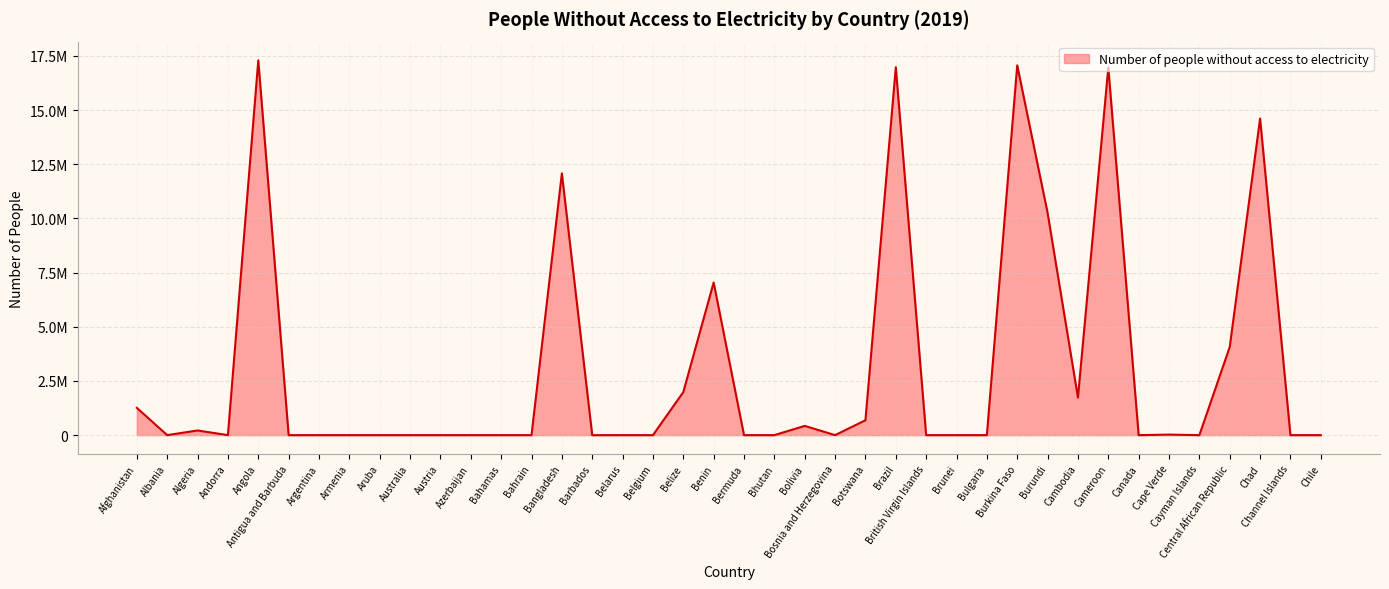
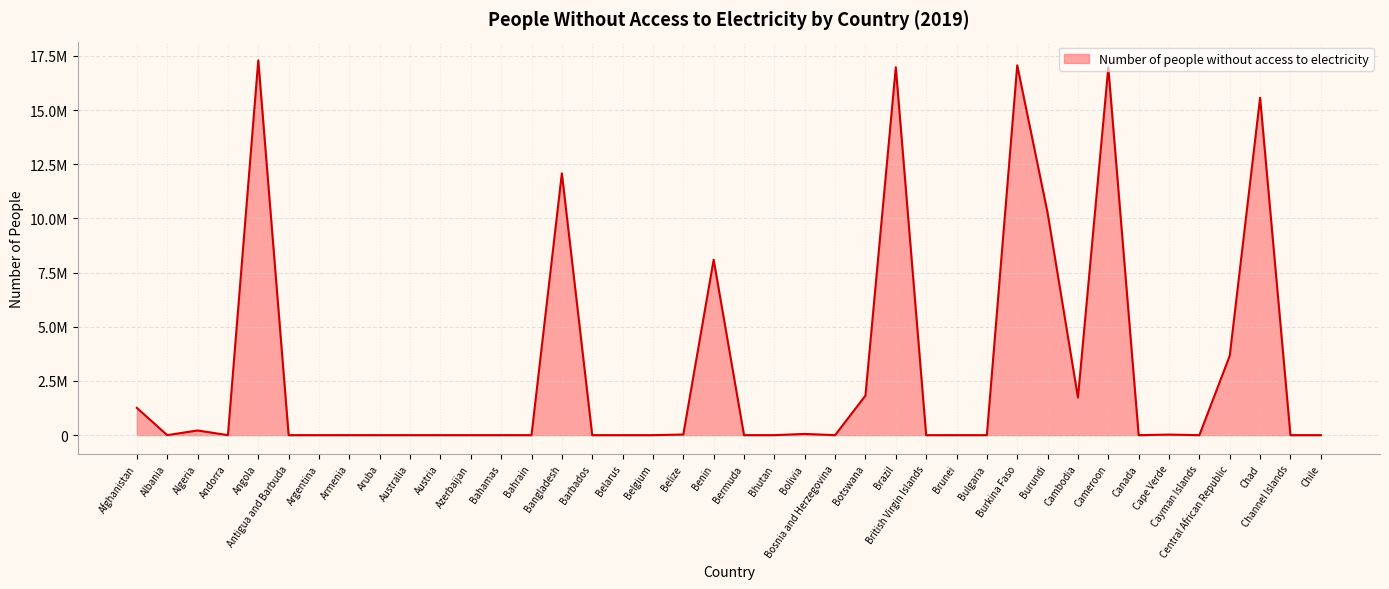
  {
    "Afghanistan": 1300000,
    "Albania": 0,
    "Algeria": 200000,
    "Andorra": 0,
    "Angola": 17300000,
    "Antigua and Barbuda": 0,
    "Argentina": 0,
    "Armenia": 0,
    "Aruba": 0,
    "Australia": 0,
    "Austria": 0,
    "Azerbaijan": 0,
    "Bahamas": 0,
    "Bahrain": 0,
    "Bangladesh": 12100000,
    "Barbados": 0,
    "Belarus": 0,
    "Belgium": 0,
-   "Belize": 2000000,
-   "Benin": 7000000,
+   "Belize": 0,
+   "Benin": 8100000,
    "Bermuda": 0,
    "Bhutan": 0,
-   "Bolivia": 400000,
+   "Bolivia": 100000,
    "Bosnia and Herzegovina": 0,
-   "Botswana": 700000,
+   "Botswana": 1800000,
    "Brazil": 17000000,
    "British Virgin Islands": 0,
    "Brunei": 0,
    "Bulgaria": 0,
    "Burkina Faso": 17100000,
    "Burundi": 10300000,
    "Cambodia": 1700000,
    "Canada": 0,
    "Cape Verde": 0,
    "Cayman Islands": 0,
-   "Central African Republic": 4100000,
-   "Chad": 14600000,
+   "Central African Republic": 3700000,
+   "Chad": 15600000,
    "Channel Islands": 0,
    "Chile": 0
  }
